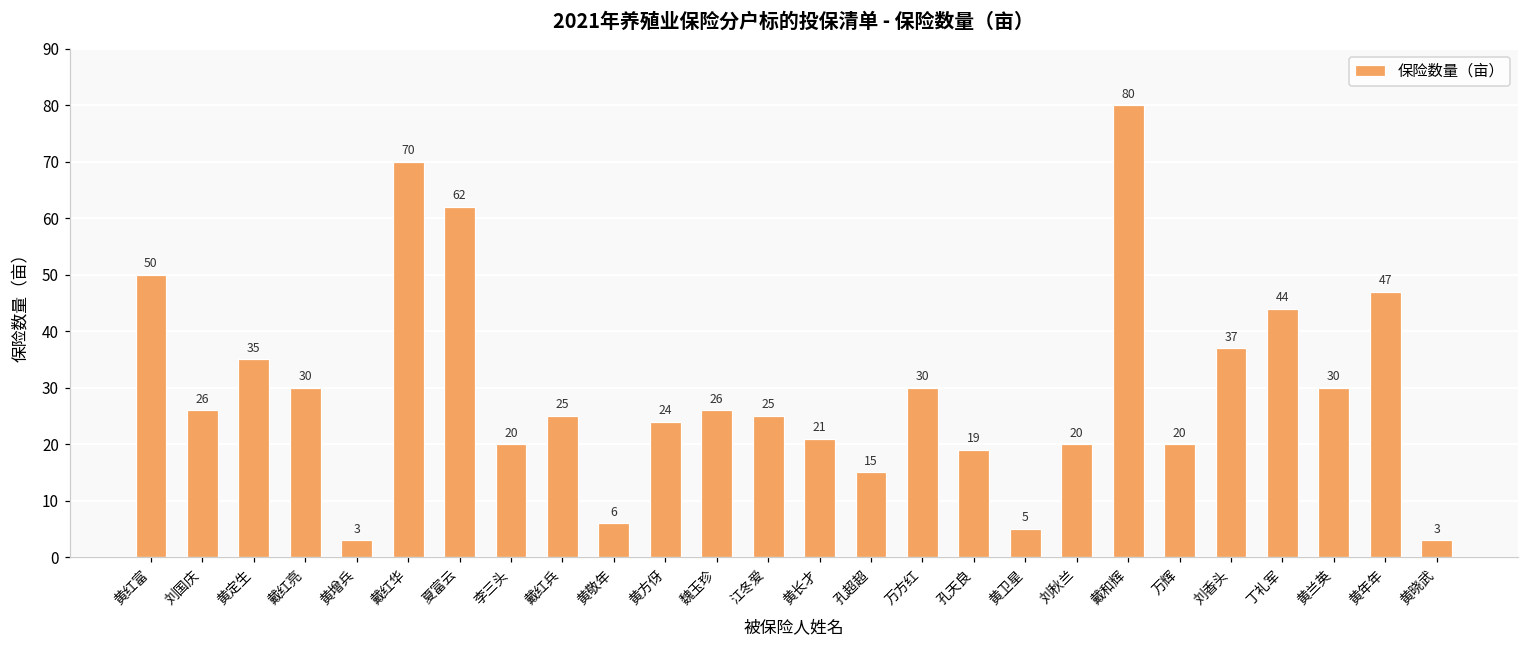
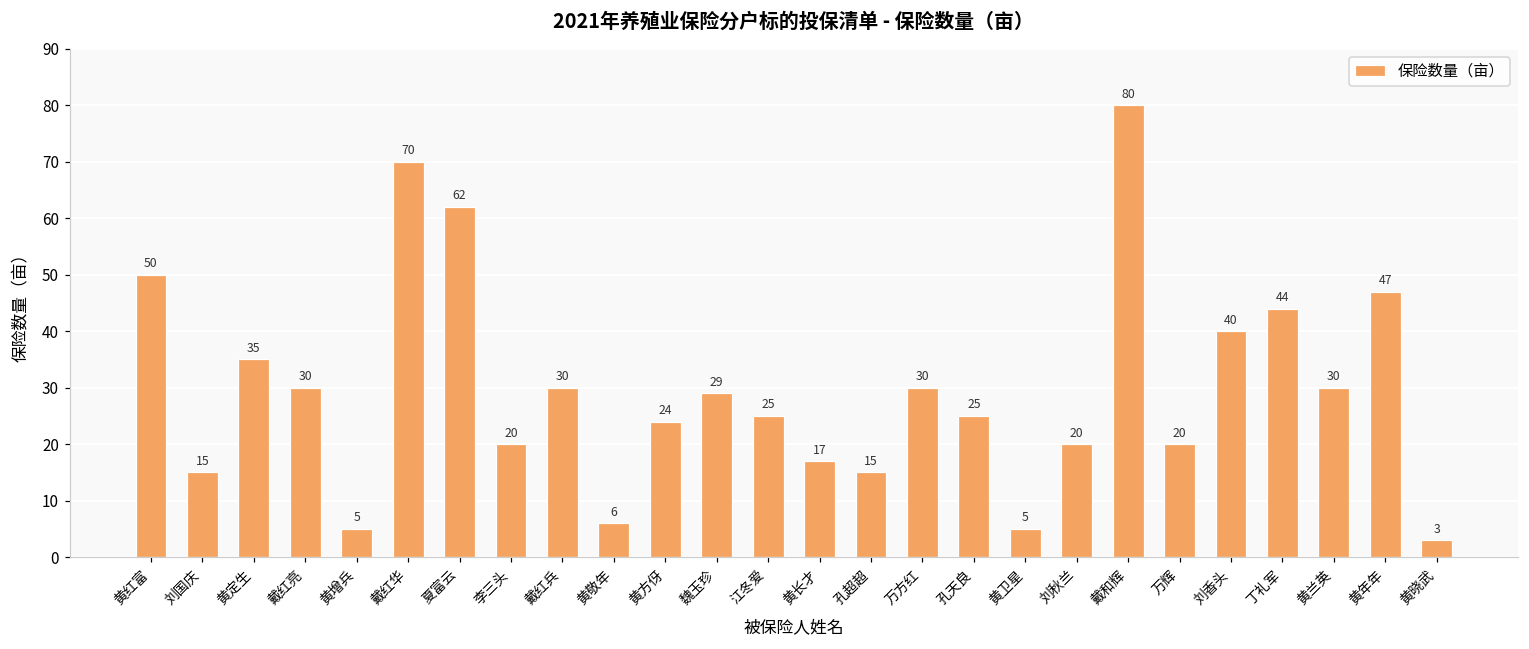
  {
    "黄红富": 50,
-   "刘国庆": 26,
+   "刘国庆": 15,
    "黄定生": 35,
    "戴红亮": 30,
-   "黄增兵": 3,
+   "黄增兵": 5,
    "戴红华": 70,
    "夏富云": 62,
    "李三头": 20,
-   "戴红兵": 25,
+   "戴红兵": 30,
    "黄敬年": 6,
    "黄方伢": 24,
-   "魏玉珍": 26,
+   "魏玉珍": 29,
    "江冬爱": 25,
-   "黄长才": 21,
+   "黄长才": 17,
    "孔超超": 15,
    "万方红": 30,
-   "孔天良": 19,
+   "孔天良": 25,
    "黄卫星": 5,
    "刘秋兰": 20,
    "戴和辉": 80,
    "万辉": 20,
-   "刘香头": 37,
+   "刘香头": 40,
    "丁礼军": 44,
    "黄兰英": 30,
    "黄年年": 47,
    "黄晓武": 3
  }
